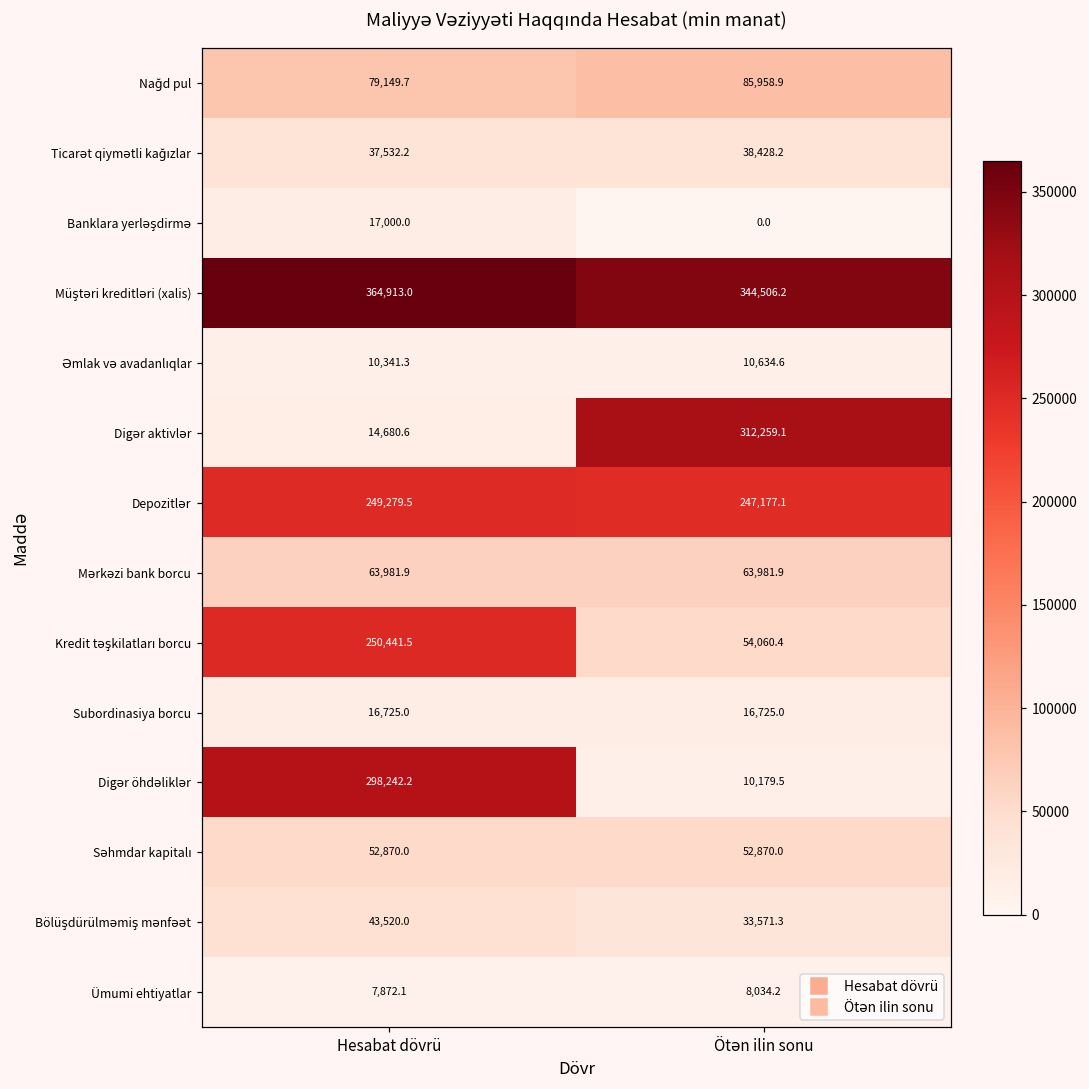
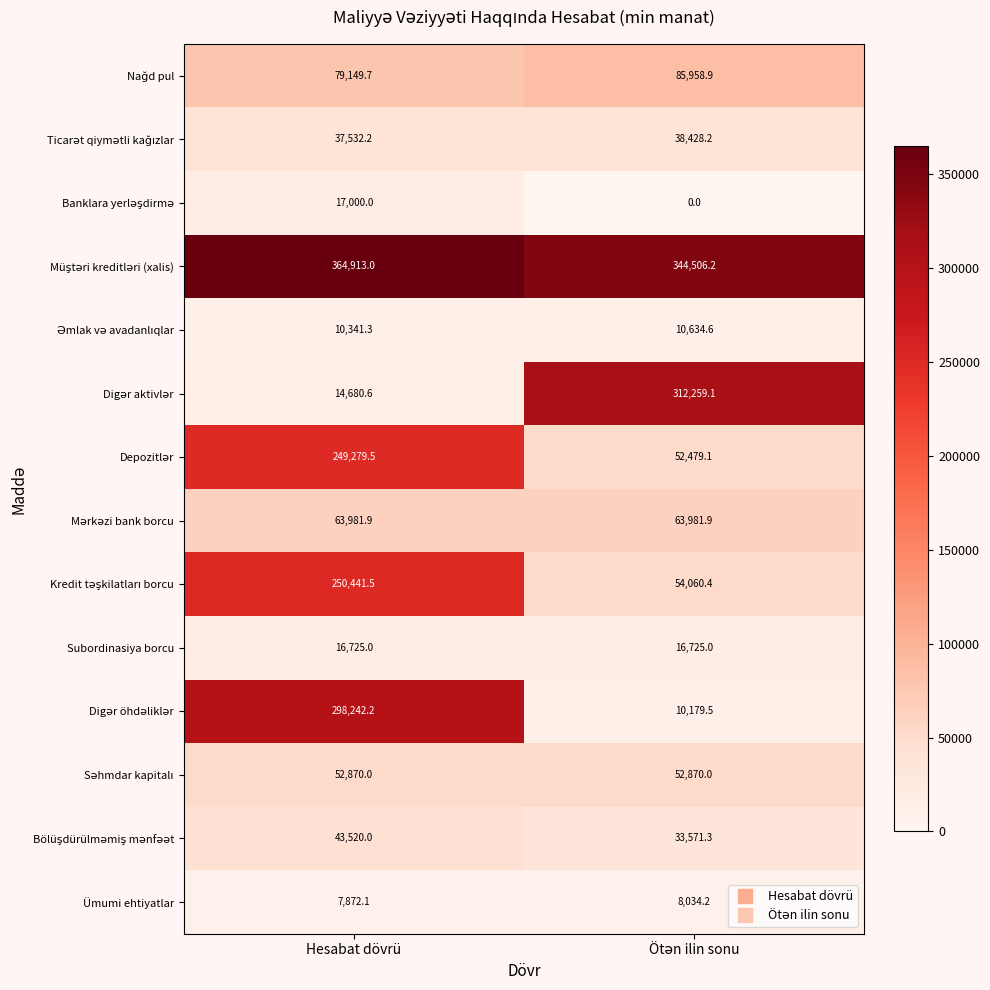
  {
    "Nağd pul": {
      "Hesabat dövrü": "79,149.7",
      "Ötən ilin sonu": "85,958.9"
    },
    "Ticarət qiymətli kağızlar": {
      "Hesabat dövrü": "37,532.2",
      "Ötən ilin sonu": "38,428.2"
    },
    "Banklara yerləşdirmə": {
      "Hesabat dövrü": "17,000.0",
      "Ötən ilin sonu": "0.0"
    },
    "Müştəri kreditləri (xalis)": {
      "Hesabat dövrü": "364,913.0",
      "Ötən ilin sonu": "344,506.2"
    },
    "Əmlak və avadanlıqlar": {
      "Hesabat dövrü": "10,341.3",
      "Ötən ilin sonu": "10,634.6"
    },
    "Digər aktivlər": {
      "Hesabat dövrü": "14,680.6",
      "Ötən ilin sonu": "312,259.1"
    },
    "Depozitlər": {
      "Hesabat dövrü": "249,279.5",
-     "Ötən ilin sonu": "247,177.1"
+     "Ötən ilin sonu": "52,479.1"
    },
    "Mərkəzi bank borcu": {
      "Hesabat dövrü": "63,981.9",
      "Ötən ilin sonu": "63,981.9"
    },
    "Kredit təşkilatları borcu": {
      "Hesabat dövrü": "250,441.5",
      "Ötən ilin sonu": "54,060.4"
    },
    "Subordinasiya borcu": {
      "Hesabat dövrü": "16,725.0",
      "Ötən ilin sonu": "16,725.0"
    },
    "Digər öhdəliklər": {
      "Hesabat dövrü": "298,242.2",
      "Ötən ilin sonu": "10,179.5"
    },
    "Səhmdar kapitalı": {
      "Hesabat dövrü": "52,870.0",
      "Ötən ilin sonu": "52,870.0"
    },
    "Bölüşdürülməmiş mənfəət": {
      "Hesabat dövrü": "43,520.0",
      "Ötən ilin sonu": "33,571.3"
    },
    "Ümumi ehtiyatlar": {
      "Hesabat dövrü": "7,872.1",
      "Ötən ilin sonu": "8,034.2"
    }
  }
